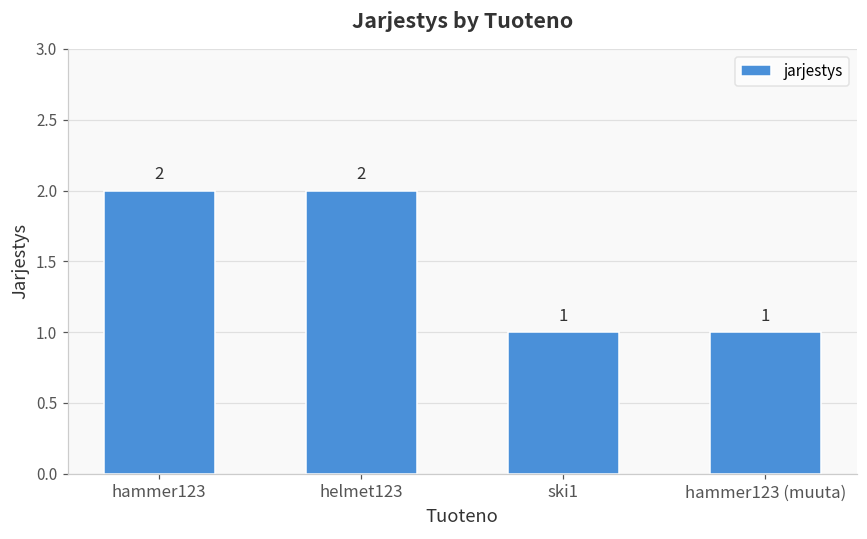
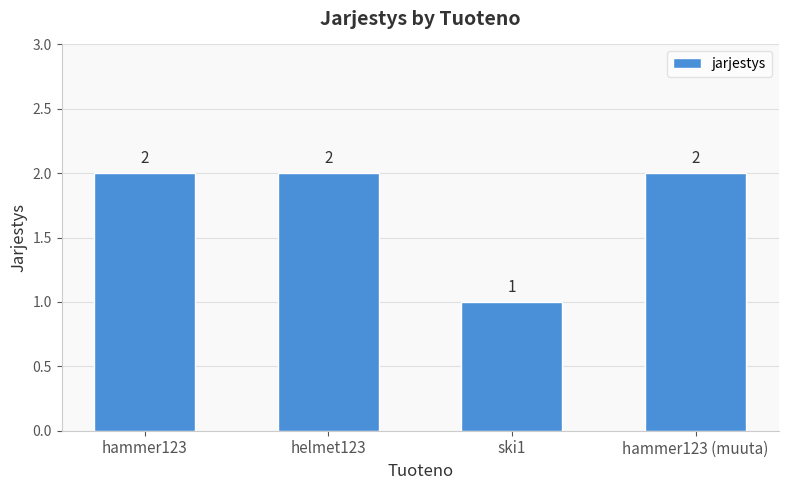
  {
    "hammer123": 2,
    "helmet123": 2,
    "ski1": 1,
-   "hammer123 (muuta)": 1
+   "hammer123 (muuta)": 2
  }
